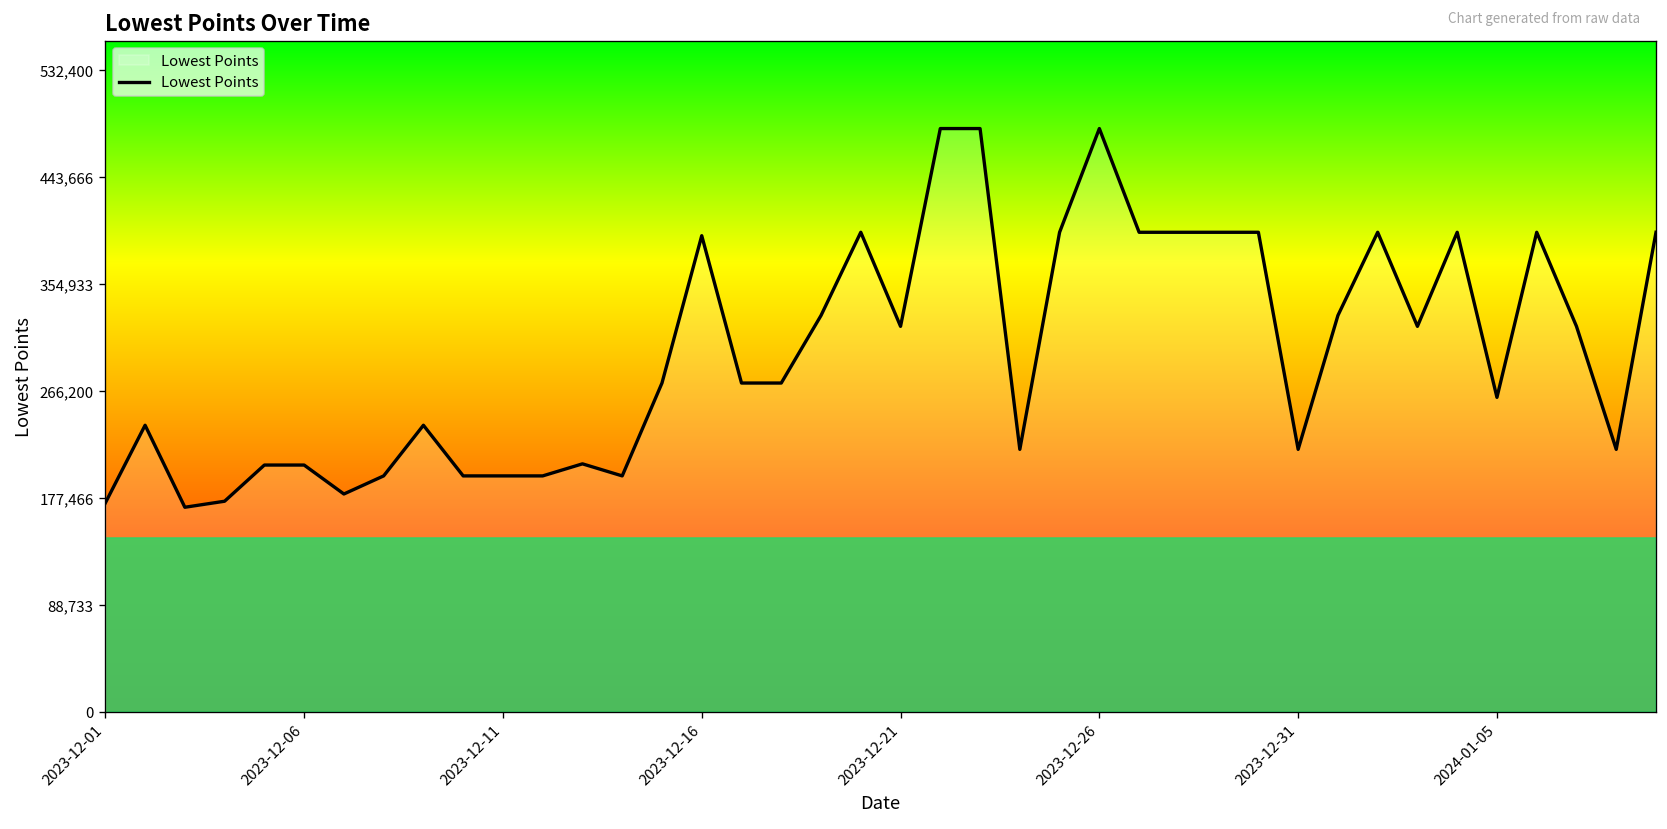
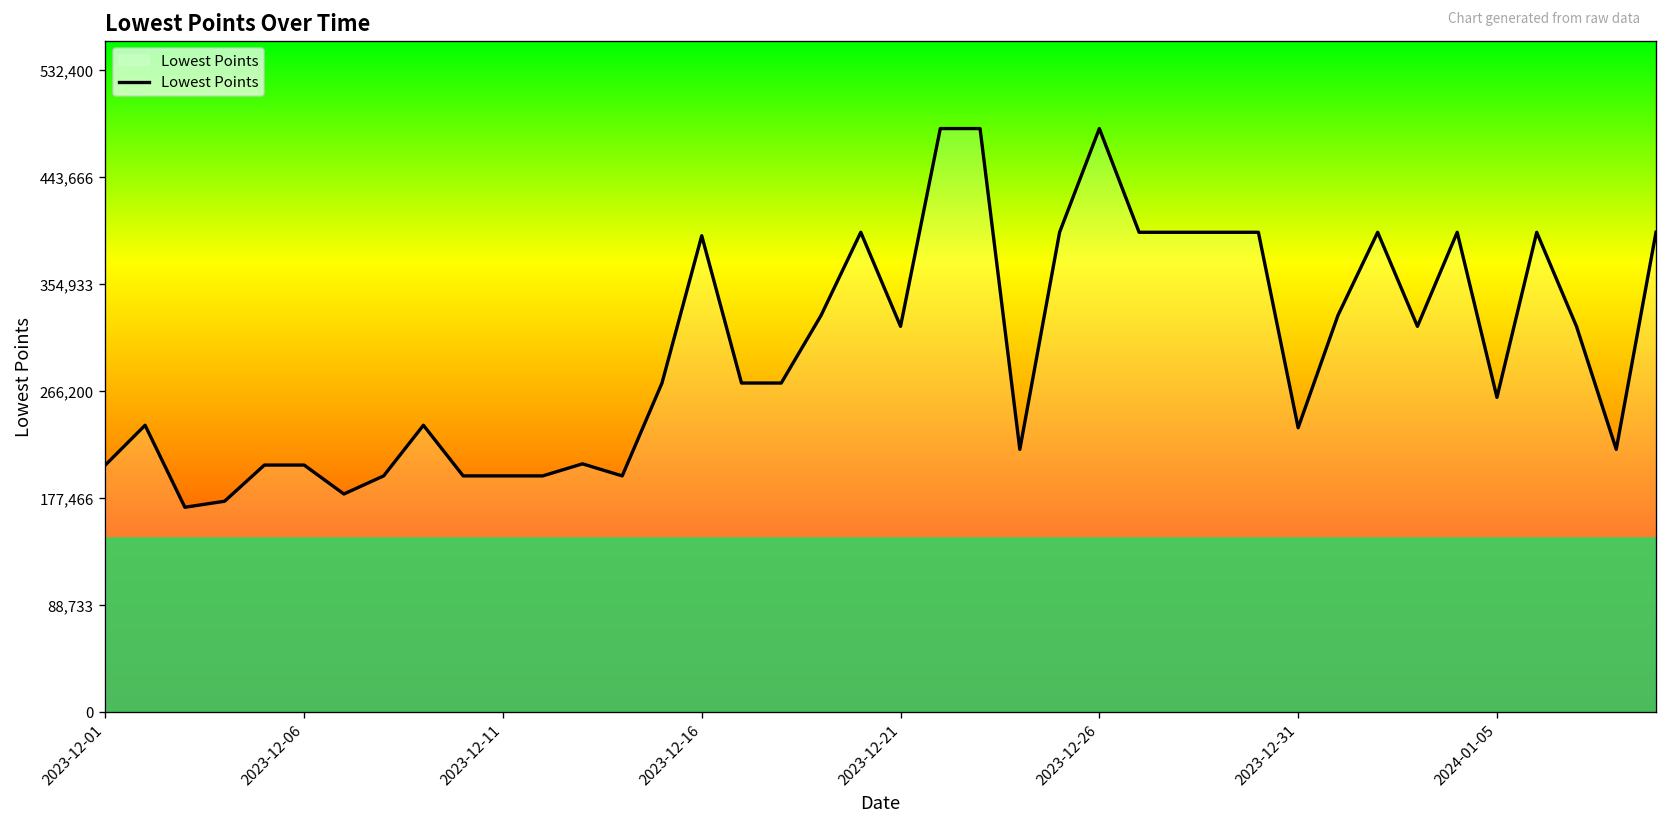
  {
-   "2023-12-01": "174,000",
+   "2023-12-01": "205,000",
    "2023-12-06": "205,000",
    "2023-12-11": "196,000",
    "2023-12-16": "395,000",
    "2023-12-21": "320,000",
    "2023-12-26": "484,000",
-   "2023-12-31": "218,000",
+   "2023-12-31": "236,000",
    "2024-01-05": "261,000"
  }
